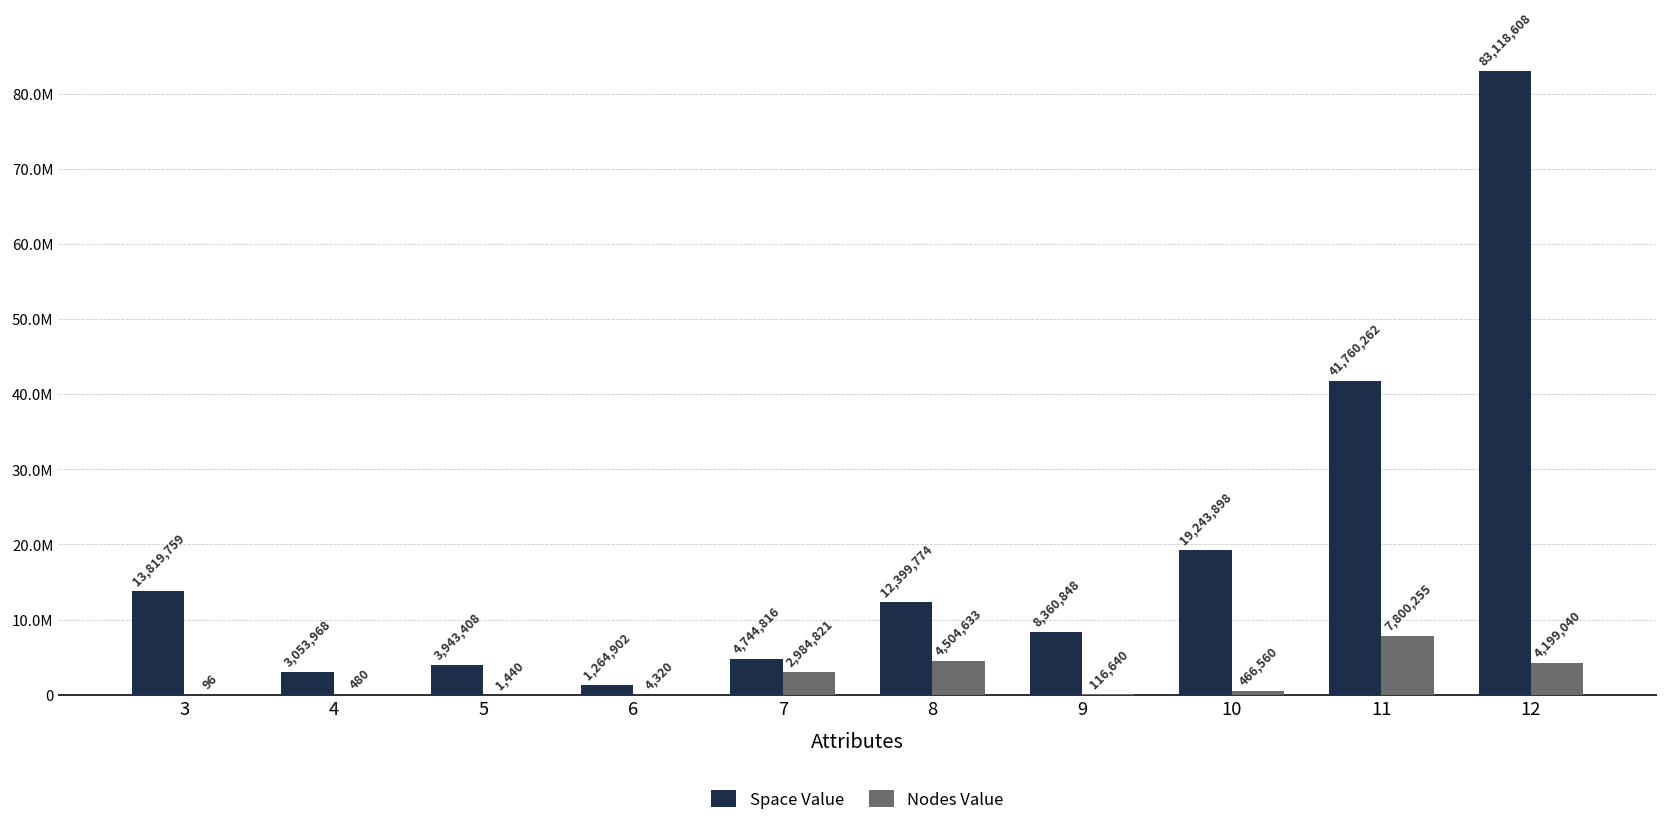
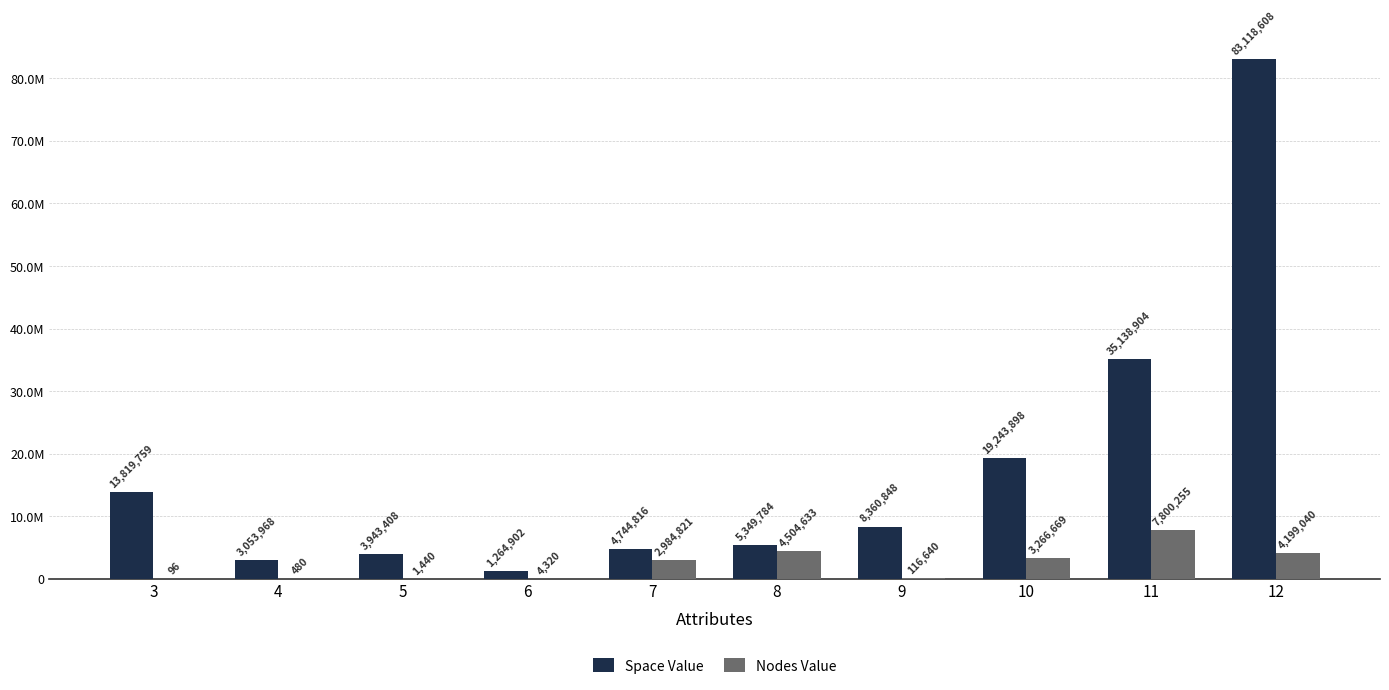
  {
    "Space Value": {
      "3": "13,819,759",
      "4": "3,053,968",
      "5": "3,943,408",
      "6": "1,264,902",
      "7": "4,744,816",
-     "8": "12,399,774",
+     "8": "5,349,784",
      "9": "8,360,848",
      "10": "19,243,898",
-     "11": "41,760,262",
+     "11": "35,138,904",
      "12": "83,118,608"
    },
    "Nodes Value": {
      "3": "96",
      "4": "480",
      "5": "1,440",
      "6": "4,320",
      "7": "2,984,821",
      "8": "4,504,633",
      "9": "116,640",
-     "10": "466,560",
+     "10": "3,266,669",
      "11": "7,800,255",
      "12": "4,199,040"
    }
  }
